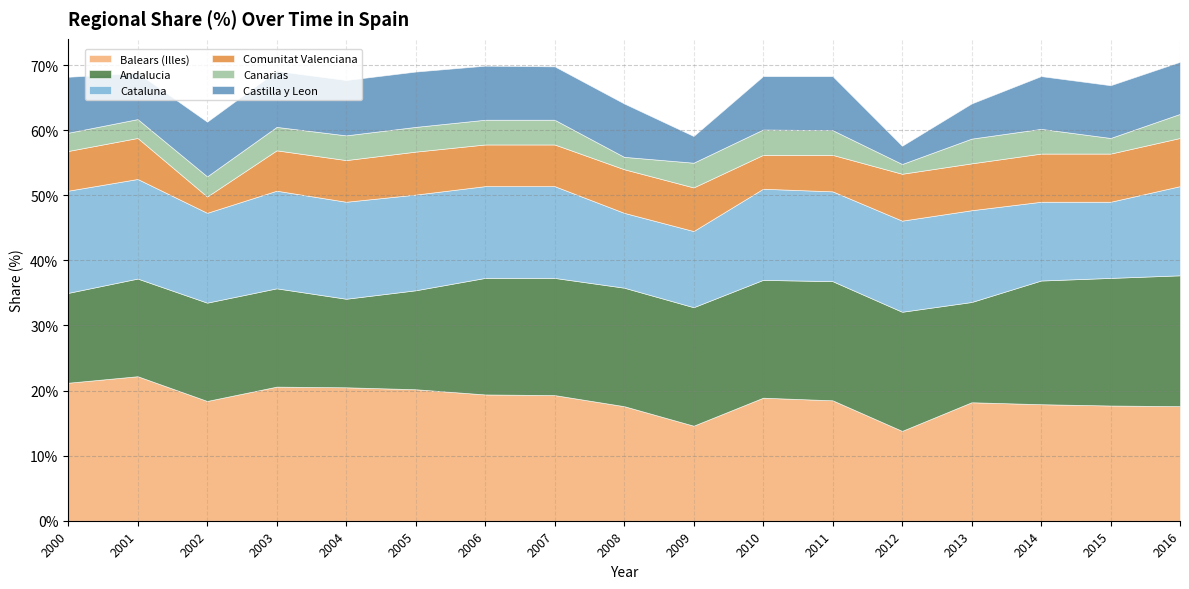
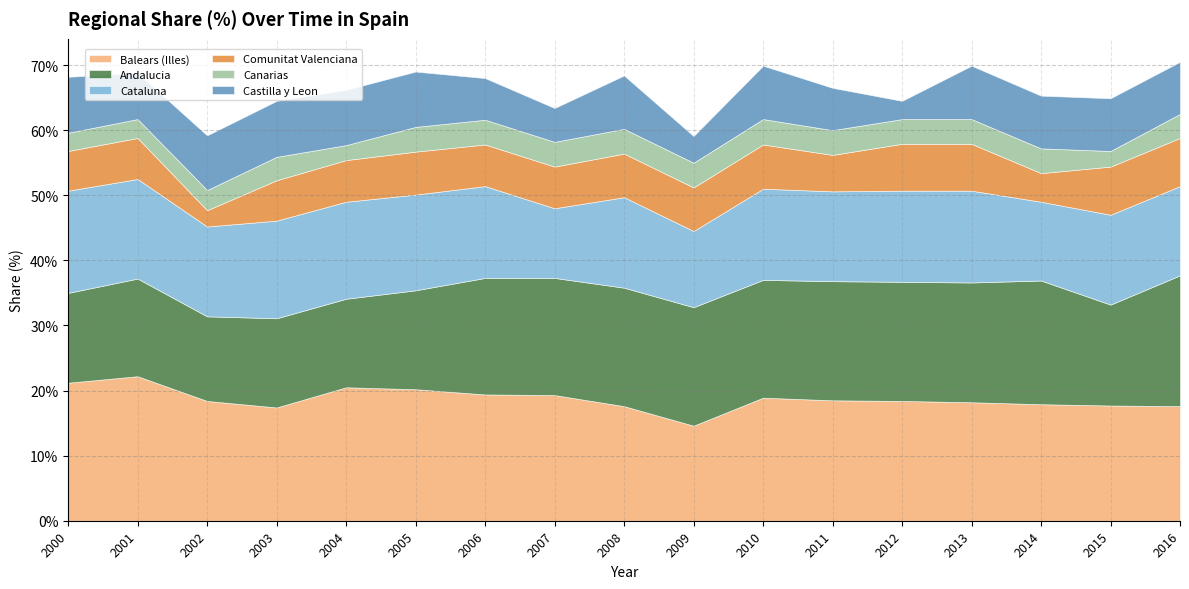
  {
    "Balears (Illes)": {
      "2000": "21%",
      "2001": "22%",
      "2002": "18%",
-     "2003": "21%",
+     "2003": "17%",
      "2004": "21%",
      "2005": "20%",
      "2006": "19%",
      "2007": "19%",
      "2008": "18%",
      "2009": "15%",
      "2010": "19%",
      "2011": "19%",
-     "2012": "14%",
+     "2012": "18%",
      "2013": "18%",
      "2014": "18%",
      "2015": "18%",
      "2016": "18%"
    },
    "Andalucia": {
      "2000": "14%",
      "2001": "15%",
-     "2002": "15%",
-     "2003": "15%",
+     "2002": "13%",
+     "2003": "14%",
      "2004": "14%",
      "2005": "15%",
      "2006": "18%",
      "2007": "18%",
      "2008": "18%",
      "2009": "18%",
      "2010": "18%",
      "2011": "18%",
      "2012": "18%",
-     "2013": "15%",
+     "2013": "18%",
      "2014": "19%",
-     "2015": "20%",
+     "2015": "16%",
      "2016": "20%"
    },
    "Cataluna": {
      "2000": "16%",
      "2001": "15%",
      "2002": "14%",
      "2003": "15%",
      "2004": "15%",
      "2005": "15%",
      "2006": "14%",
-     "2007": "14%",
-     "2008": "12%",
+     "2007": "11%",
+     "2008": "14%",
      "2009": "12%",
      "2010": "14%",
      "2011": "14%",
      "2012": "14%",
      "2013": "14%",
      "2014": "12%",
-     "2015": "12%",
+     "2015": "14%",
      "2016": "14%"
    },
    "Comunitat Valenciana": {
      "2000": "6%",
      "2001": "6%",
      "2002": "3%",
      "2003": "6%",
      "2004": "6%",
      "2005": "7%",
      "2006": "6%",
      "2007": "6%",
      "2008": "7%",
      "2009": "7%",
-     "2010": "5%",
+     "2010": "7%",
      "2011": "6%",
      "2012": "7%",
      "2013": "7%",
-     "2014": "7%",
+     "2014": "4%",
      "2015": "7%",
      "2016": "7%"
    },
    "Canarias": {
      "2000": "3%",
      "2001": "3%",
      "2002": "3%",
      "2003": "4%",
-     "2004": "4%",
+     "2004": "2%",
      "2005": "4%",
      "2006": "4%",
      "2007": "4%",
-     "2008": "2%",
+     "2008": "4%",
      "2009": "4%",
      "2010": "4%",
      "2011": "4%",
-     "2012": "2%",
+     "2012": "4%",
      "2013": "4%",
      "2014": "4%",
      "2015": "2%",
      "2016": "4%"
    },
    "Castilla y Leon": {
      "2000": "9%",
      "2002": "8%",
      "2005": "9%",
-     "2006": "8%",
-     "2007": "8%",
+     "2006": "6%",
+     "2007": "5%",
      "2008": "8%",
      "2009": "4%",
      "2010": "8%",
-     "2011": "8%",
+     "2011": "7%",
      "2012": "3%",
-     "2013": "5%",
+     "2013": "8%",
      "2014": "8%",
      "2015": "8%",
      "2016": "8%"
    }
  }
